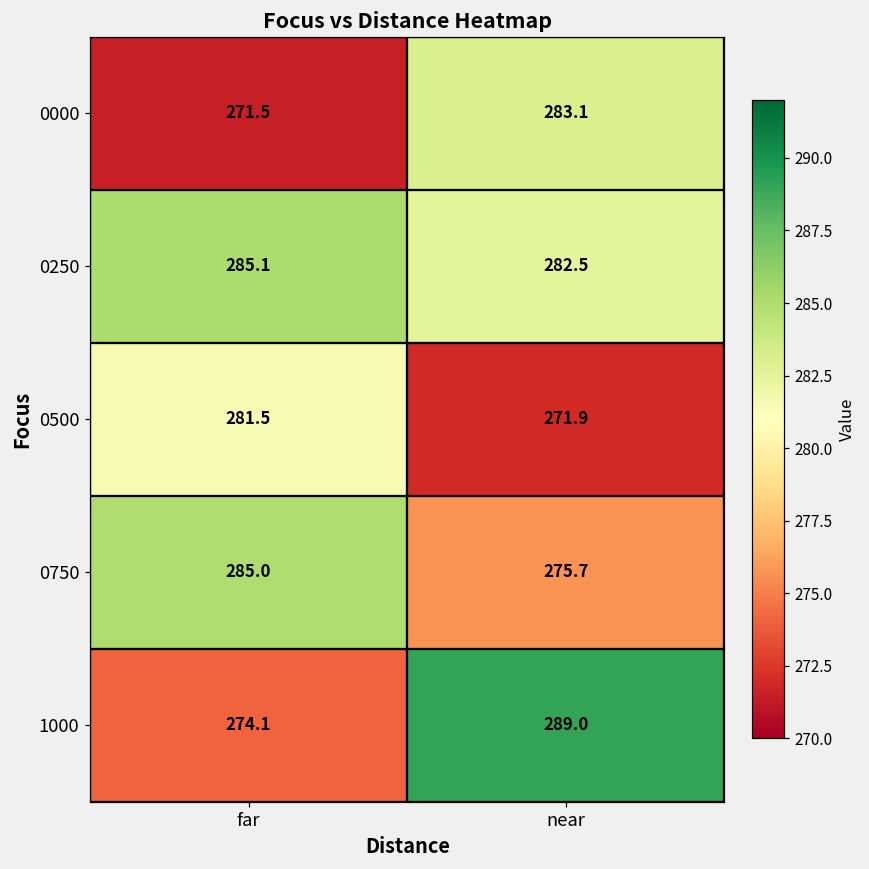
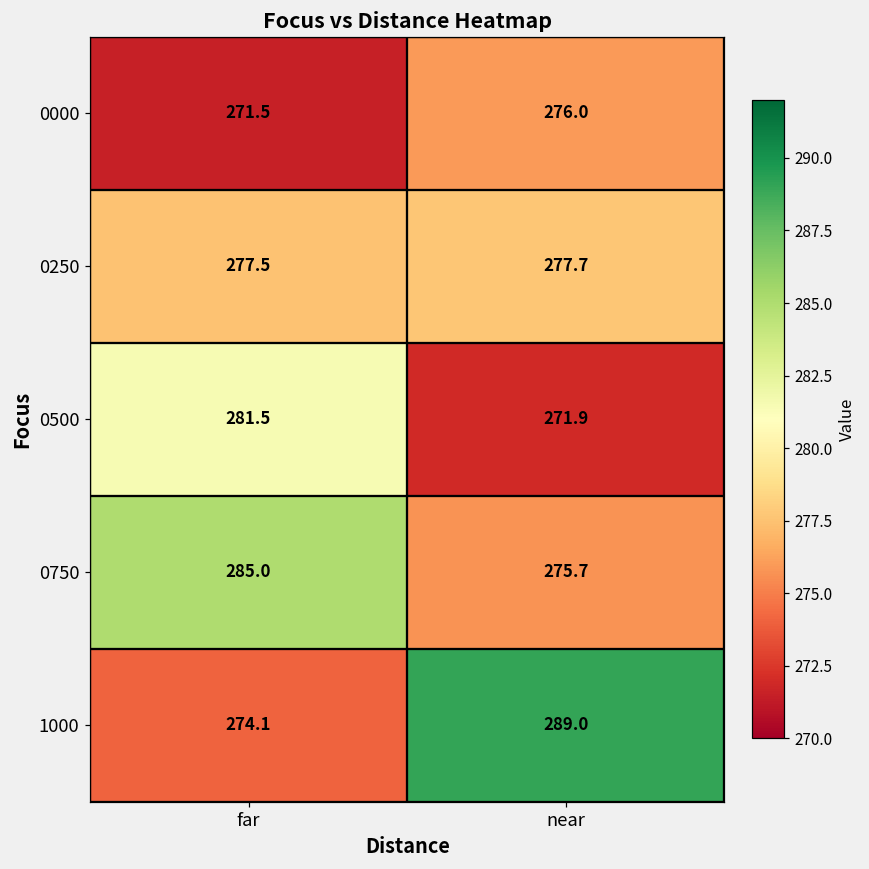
  {
    "0000": {
      "far": 271.5,
-     "near": 283.1
+     "near": 276.0
    },
    "0250": {
-     "far": 285.1,
-     "near": 282.5
+     "far": 277.5,
+     "near": 277.7
    },
    "0500": {
      "far": 281.5,
      "near": 271.9
    },
    "0750": {
      "far": 285.0,
      "near": 275.7
    },
    "1000": {
      "far": 274.1,
      "near": 289.0
    }
  }
